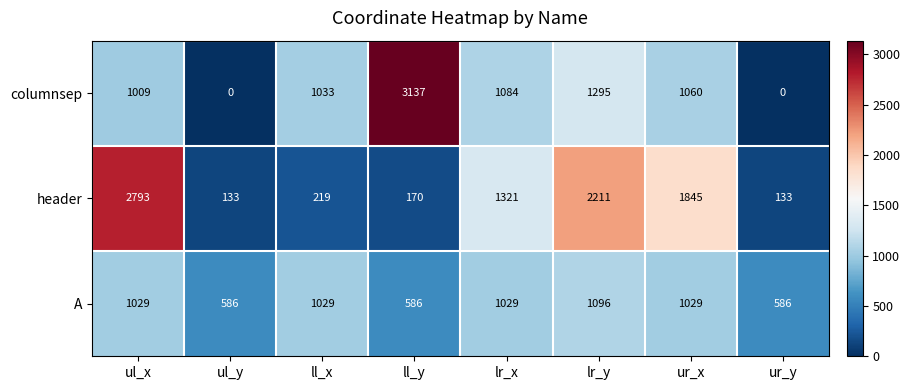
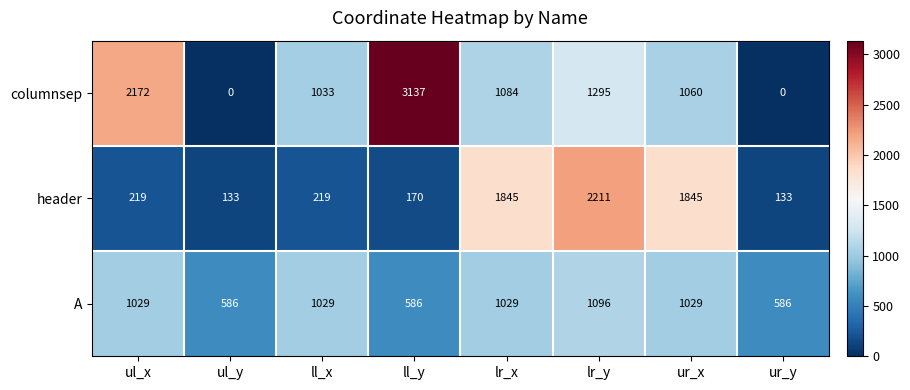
  {
    "columnsep": {
-     "ul_x": 1009,
+     "ul_x": 2172,
      "ul_y": 0,
      "ll_x": 1033,
      "ll_y": 3137,
      "lr_x": 1084,
      "lr_y": 1295,
      "ur_x": 1060,
      "ur_y": 0
    },
    "header": {
-     "ul_x": 2793,
+     "ul_x": 219,
      "ul_y": 133,
      "ll_x": 219,
      "ll_y": 170,
-     "lr_x": 1321,
+     "lr_x": 1845,
      "lr_y": 2211,
      "ur_x": 1845,
      "ur_y": 133
    },
    "A": {
      "ul_x": 1029,
      "ul_y": 586,
      "ll_x": 1029,
      "ll_y": 586,
      "lr_x": 1029,
      "lr_y": 1096,
      "ur_x": 1029,
      "ur_y": 586
    }
  }
